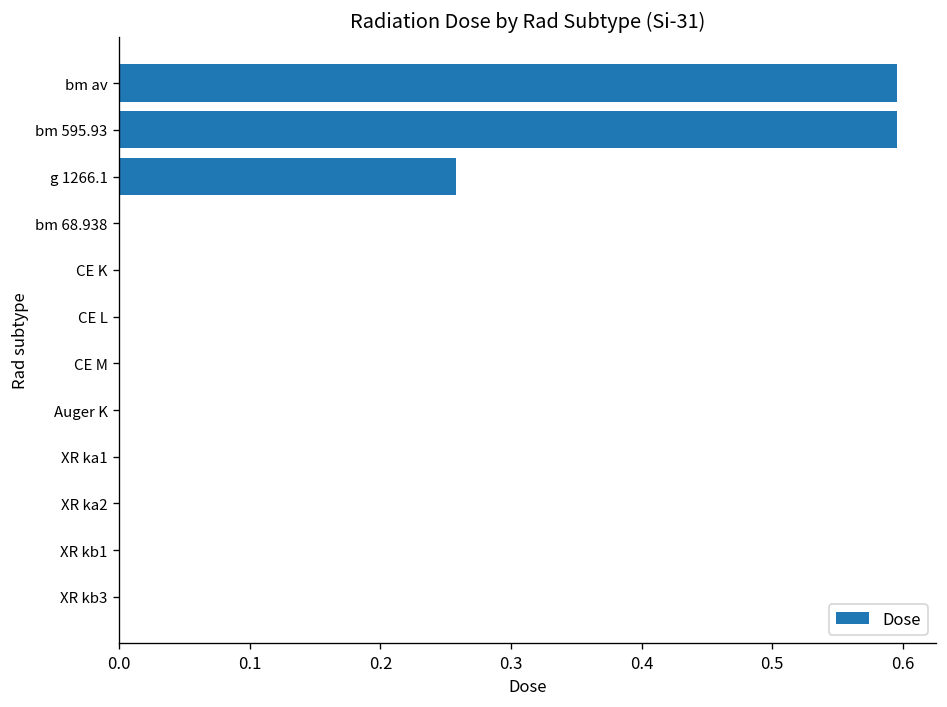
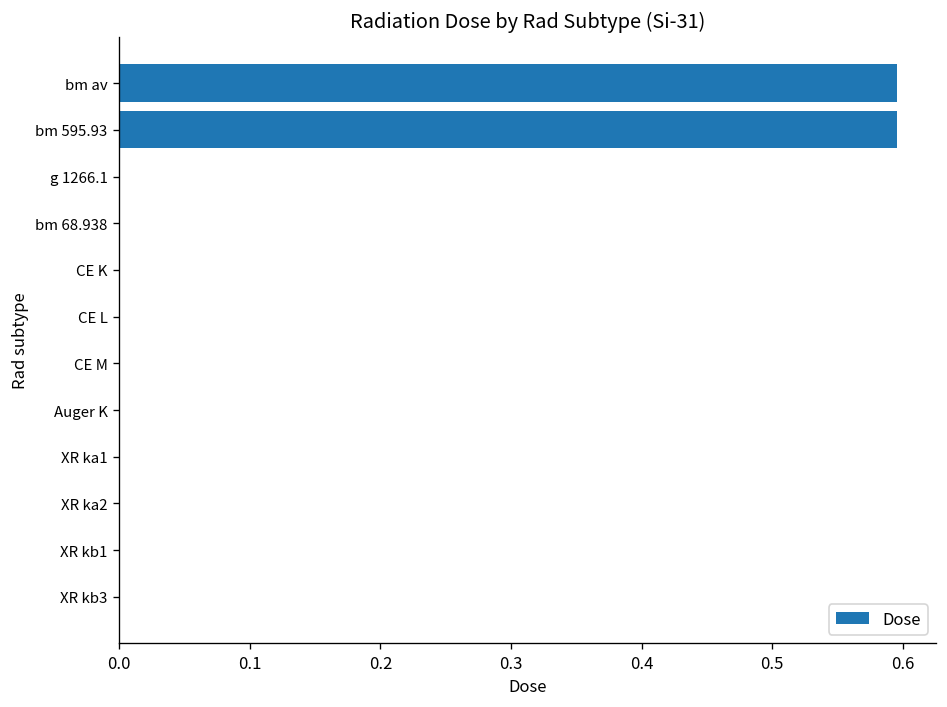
  {
    "bm av": 0.596,
    "bm 595.93": 0.596,
-   "g 1266.1": 0.258
+   "g 1266.1": 0.001
  }
